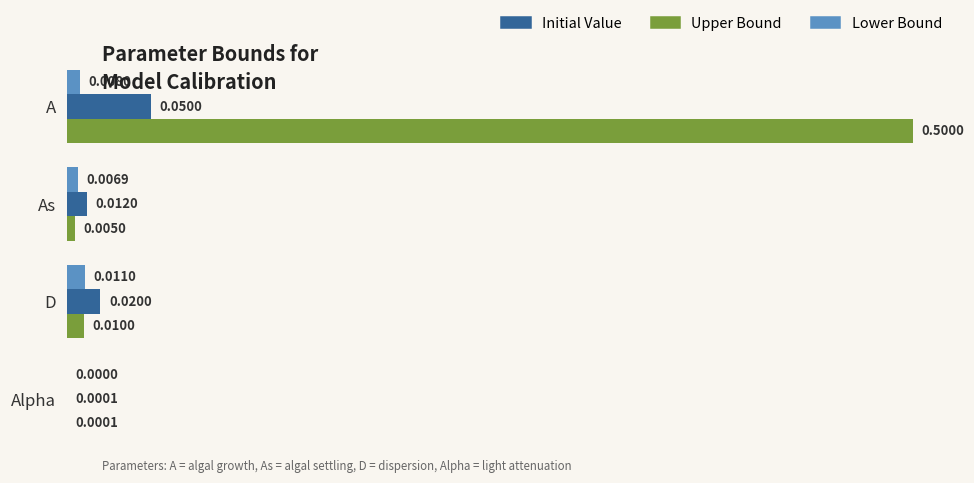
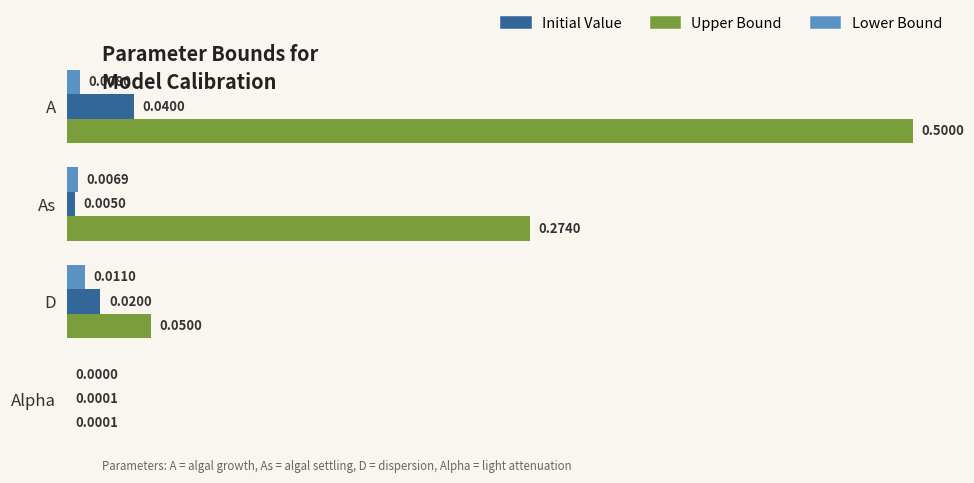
  {
    "Upper Bound": {
      "A": 0.5000,
-     "As": 0.0050,
-     "D": 0.0100,
+     "As": 0.2740,
+     "D": 0.0500,
      "Alpha": 0.0001
    },
    "Initial Value": {
-     "A": 0.0500,
-     "As": 0.0120,
+     "A": 0.0400,
+     "As": 0.0050,
      "D": 0.0200,
      "Alpha": 0.0001
    },
    "Lower Bound": {
      "A": 0.0080,
      "As": 0.0069,
      "D": 0.0110,
      "Alpha": 0.0000
    }
  }
